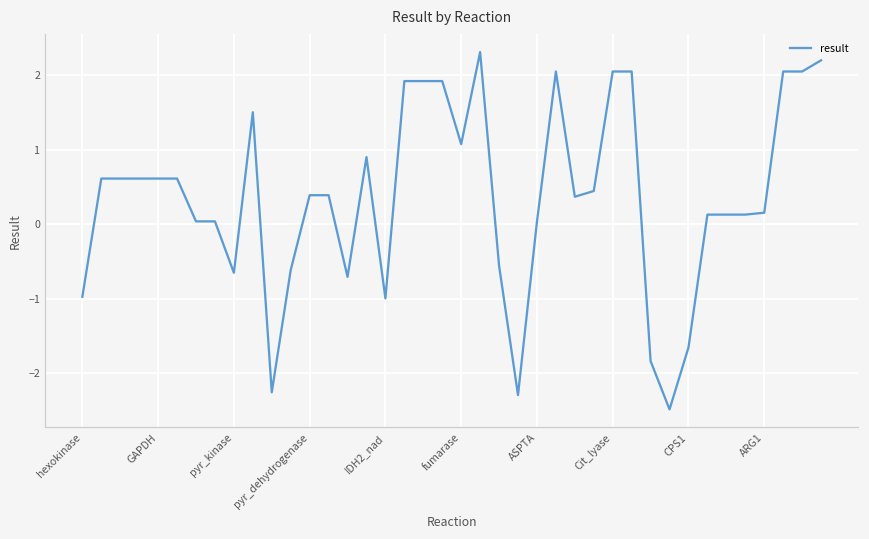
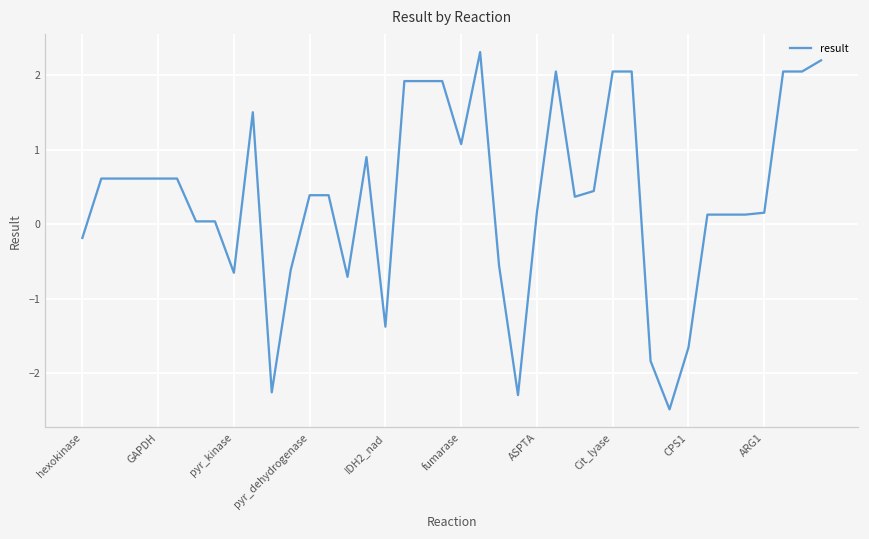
  {
-   "hexokinase": -1.0,
+   "hexokinase": -0.2,
    "GAPDH": 0.6,
    "pyr_kinase": -0.6,
    "pyr_dehydrogenase": 0.4,
-   "IDH2_nad": -1.0,
+   "IDH2_nad": -1.4,
    "fumarase": 1.1,
-   "ASPTA": 0.0,
+   "ASPTA": 0.2,
    "Cit_lyase": 2.1,
    "CPS1": -1.7,
    "ARG1": 0.2
  }
